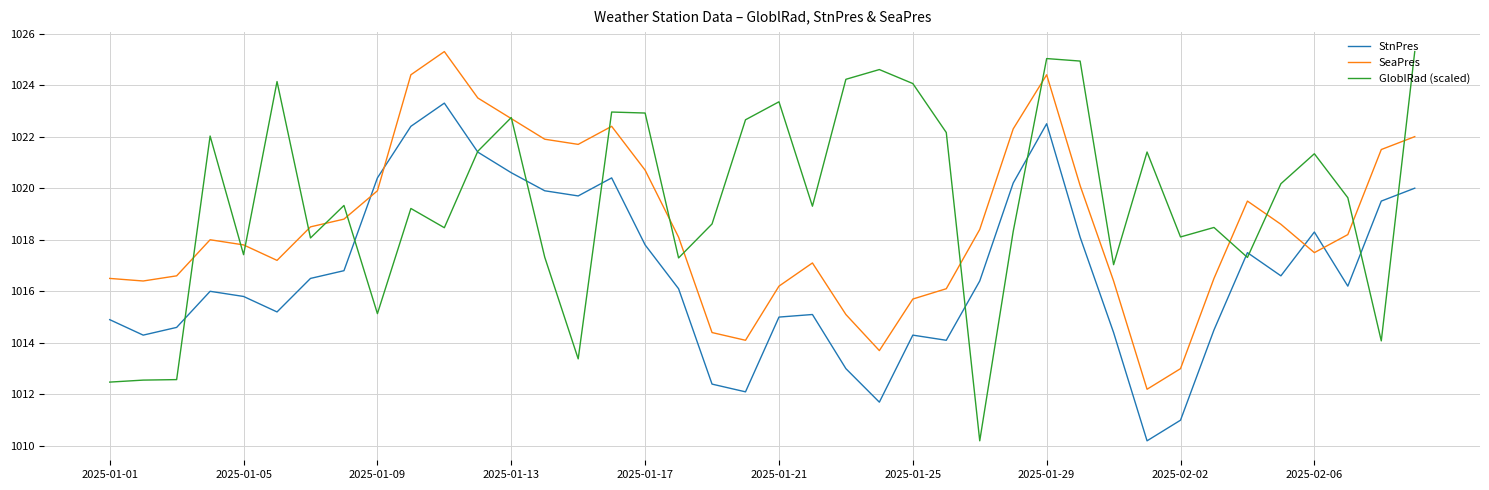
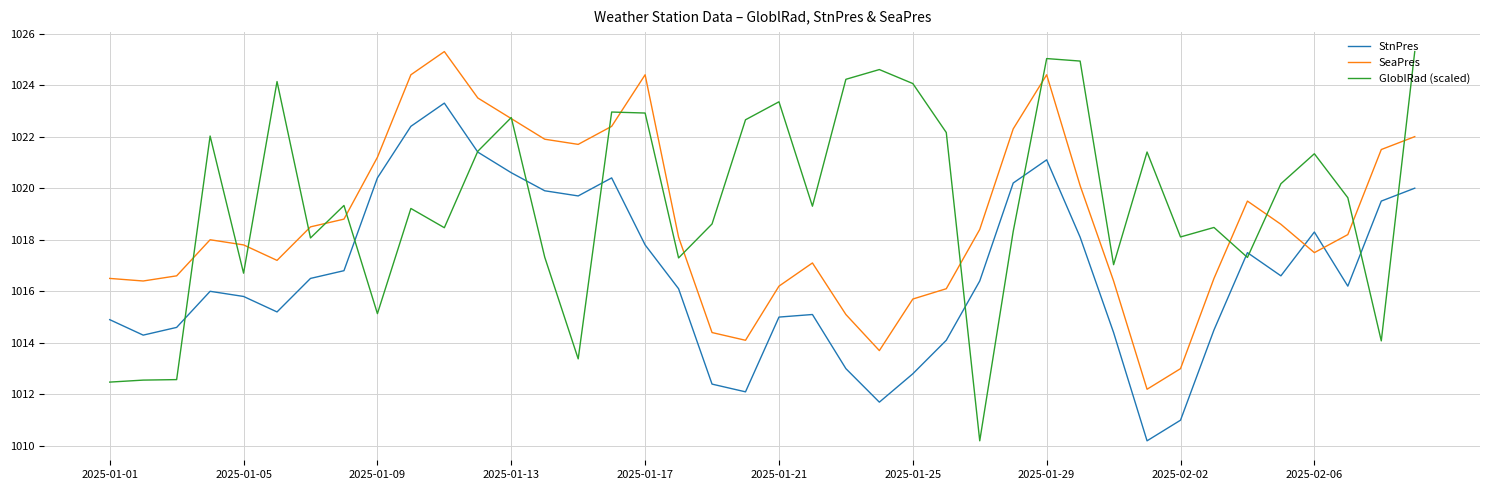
  {
    "StnPres": {
      "2025-01-01": 1014.9,
      "2025-01-05": 1015.8,
      "2025-01-09": 1020.4,
      "2025-01-13": 1020.6,
      "2025-01-17": 1017.8,
      "2025-01-21": 1015.0,
-     "2025-01-25": 1014.3,
-     "2025-01-29": 1022.5,
+     "2025-01-25": 1012.8,
+     "2025-01-29": 1021.1,
      "2025-02-02": 1011.0,
      "2025-02-06": 1018.3
    },
    "SeaPres": {
      "2025-01-01": 1016.5,
      "2025-01-05": 1017.8,
-     "2025-01-09": 1019.9,
-     "2025-01-17": 1020.7,
+     "2025-01-09": 1021.2,
+     "2025-01-17": 1024.4,
      "2025-01-21": 1016.2,
      "2025-01-25": 1015.7,
      "2025-01-29": 1024.4,
      "2025-02-02": 1013.0,
      "2025-02-06": 1017.5
    },
    "GloblRad (scaled)": {
      "2025-01-01": 1012.5,
-     "2025-01-05": 1017.4,
+     "2025-01-05": 1016.7,
      "2025-01-09": 1015.1,
      "2025-01-17": 1022.9,
      "2025-01-21": 1023.4,
      "2025-01-25": 1024.1,
      "2025-01-29": 1025.0,
      "2025-02-02": 1018.1,
      "2025-02-06": 1021.3
    }
  }
